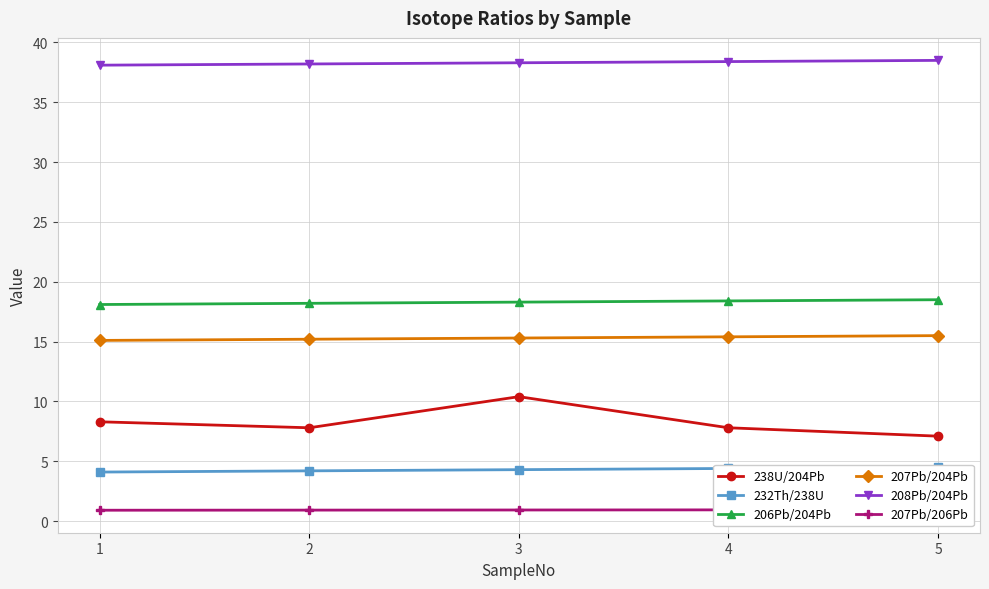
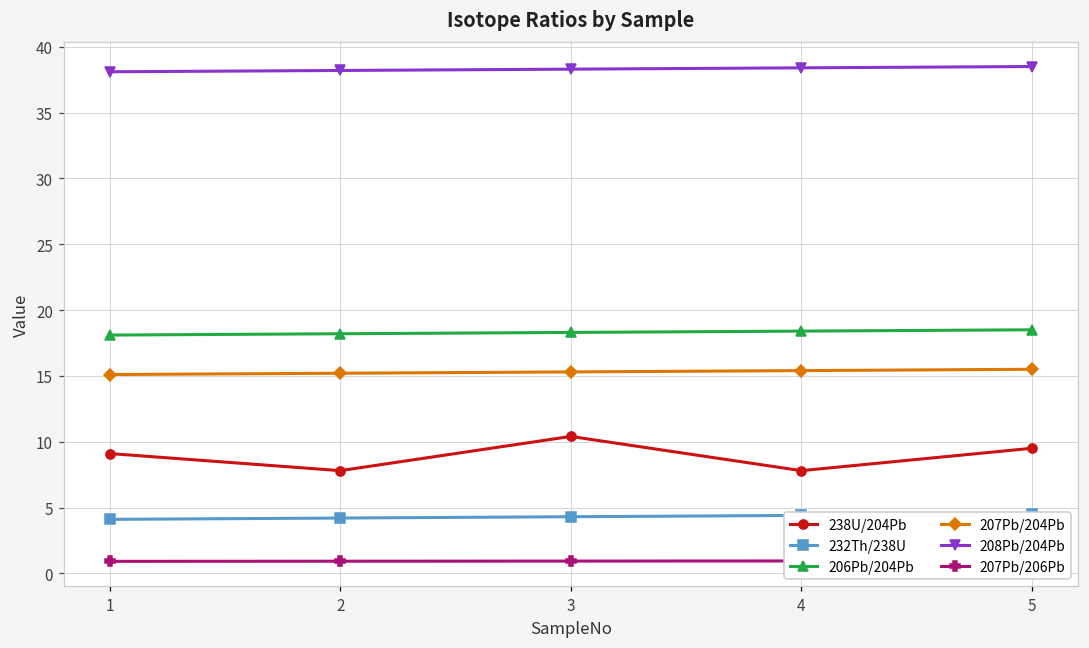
  {
    "238U/204Pb": {
-     "1": 8.3,
+     "1": 9.1,
      "2": 7.8,
      "3": 10.4,
      "4": 7.8,
-     "5": 7.1
+     "5": 9.5
    },
    "232Th/238U": {
      "1": 4.1,
      "2": 4.2,
      "3": 4.3
    },
    "206Pb/204Pb": {
      "1": 18.1,
      "2": 18.2,
      "3": 18.3,
      "4": 18.4,
      "5": 18.5
    },
    "207Pb/204Pb": {
      "1": 15.1,
      "2": 15.2,
      "3": 15.3,
      "4": 15.4,
      "5": 15.5
    },
    "208Pb/204Pb": {
      "1": 38.1,
      "2": 38.2,
      "3": 38.3,
      "4": 38.4,
      "5": 38.5
    },
    "207Pb/206Pb": {
      "1": 0.9,
      "2": 0.9,
      "3": 0.9
    }
  }
